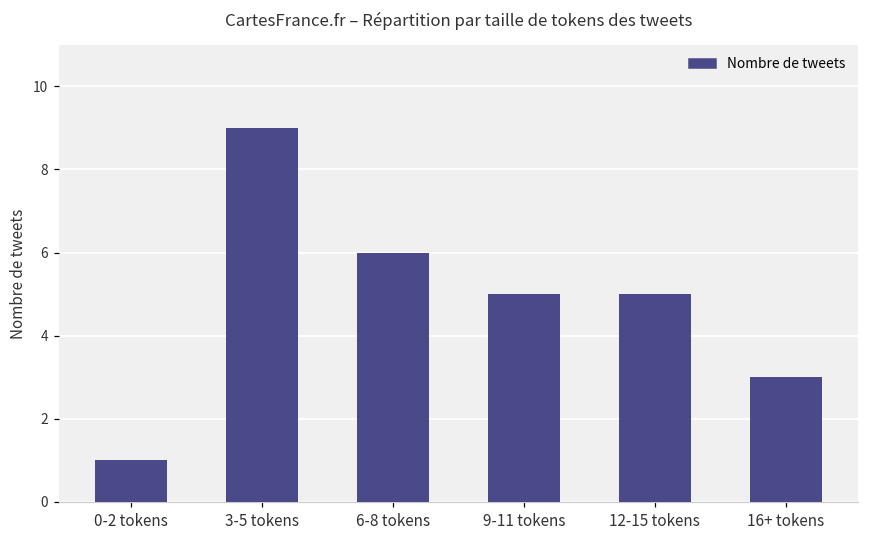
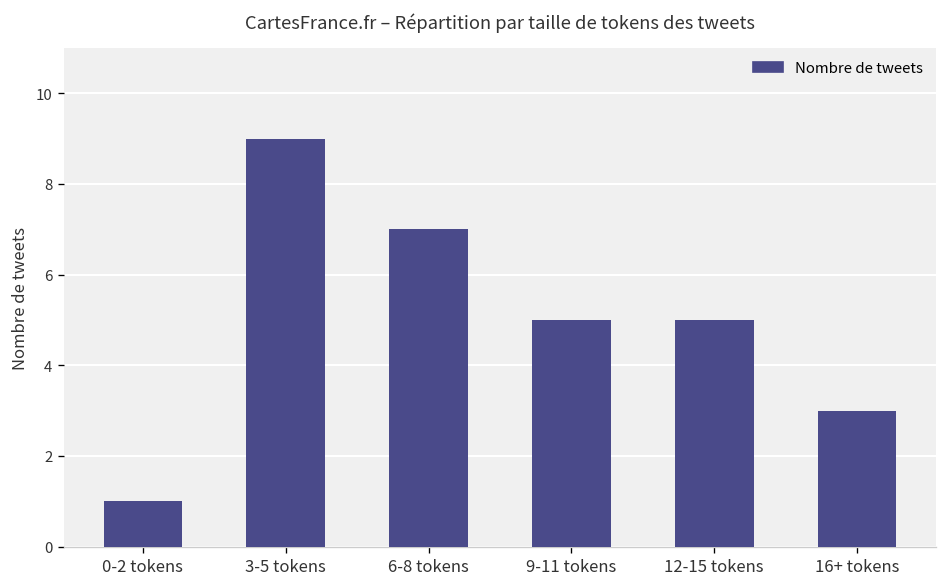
  {
    "0-2 tokens": 1,
    "3-5 tokens": 9,
-   "6-8 tokens": 6,
+   "6-8 tokens": 7,
    "9-11 tokens": 5,
    "12-15 tokens": 5,
    "16+ tokens": 3
  }
